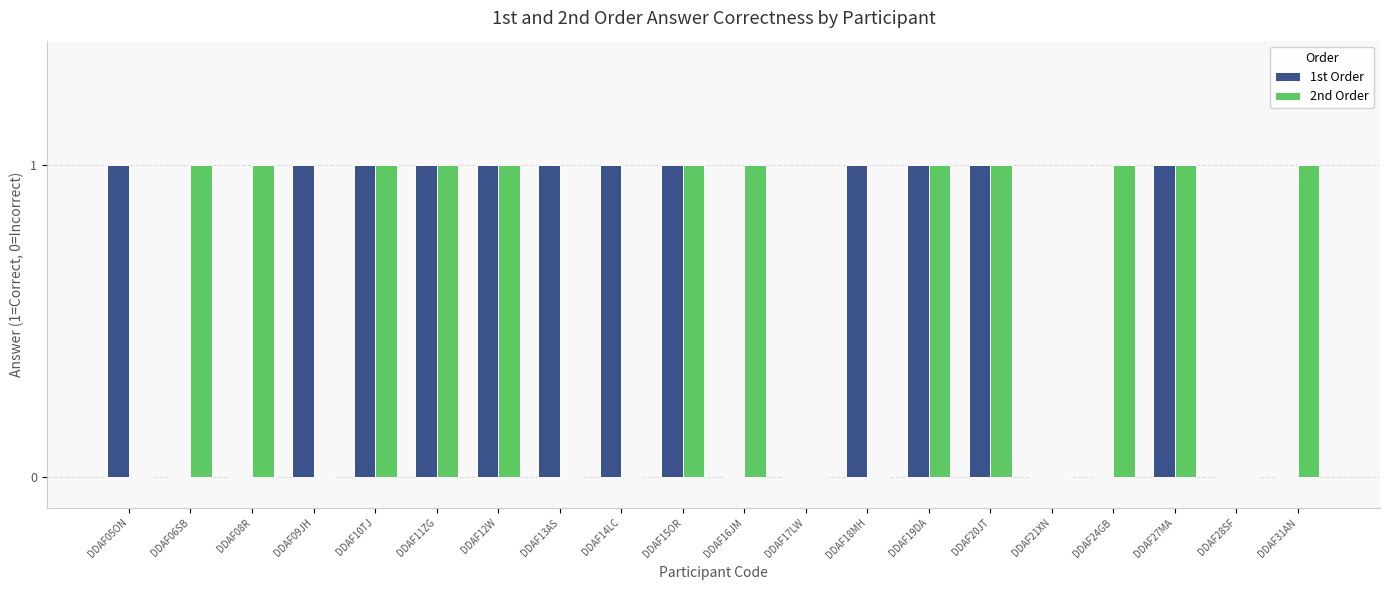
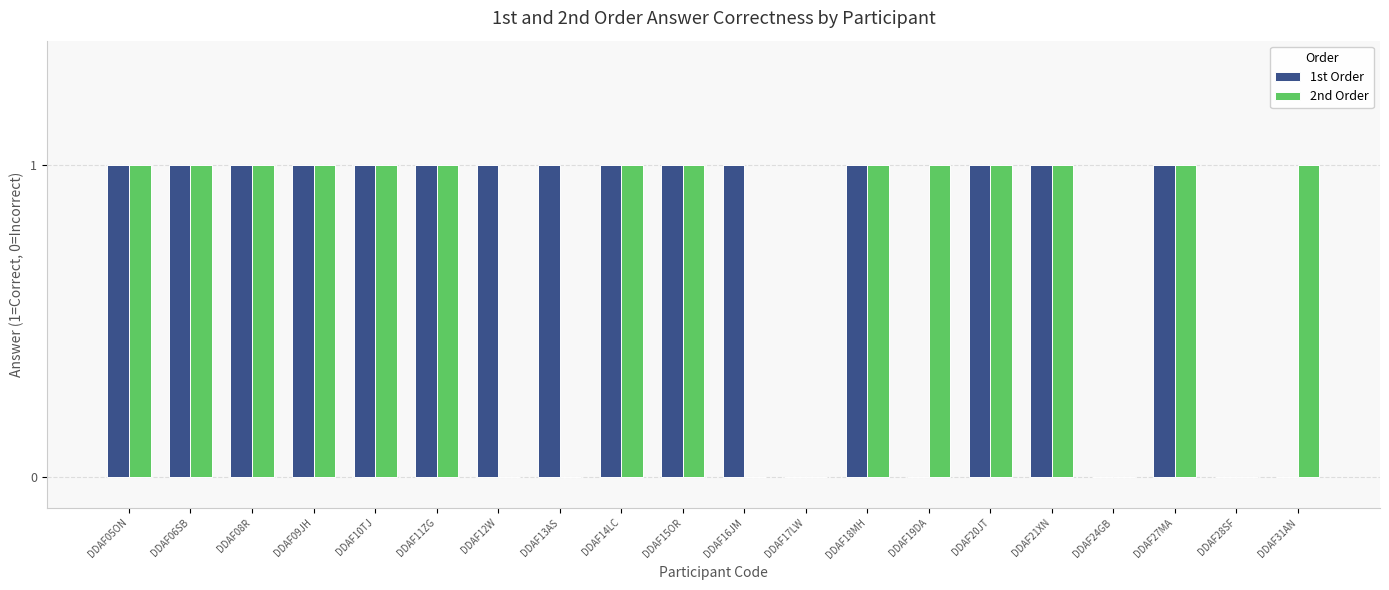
  {
    "1st Order": {
      "DDAF05ON": 1,
-     "DDAF06SB": 0,
-     "DDAF08R": 0,
+     "DDAF06SB": 1,
+     "DDAF08R": 1,
      "DDAF09JH": 1,
      "DDAF10TJ": 1,
      "DDAF11ZG": 1,
      "DDAF12W": 1,
      "DDAF13AS": 1,
      "DDAF14LC": 1,
      "DDAF15OR": 1,
-     "DDAF16JM": 0,
+     "DDAF16JM": 1,
      "DDAF17LW": 0,
      "DDAF18MH": 1,
-     "DDAF19DA": 1,
+     "DDAF19DA": 0,
      "DDAF20JT": 1,
-     "DDAF21XN": 0,
+     "DDAF21XN": 1,
      "DDAF24GB": 0,
      "DDAF27MA": 1,
      "DDAF28SF": 0,
      "DDAF31AN": 0
    },
    "2nd Order": {
-     "DDAF05ON": 0,
+     "DDAF05ON": 1,
      "DDAF06SB": 1,
      "DDAF08R": 1,
-     "DDAF09JH": 0,
+     "DDAF09JH": 1,
      "DDAF10TJ": 1,
      "DDAF11ZG": 1,
-     "DDAF12W": 1,
+     "DDAF12W": 0,
      "DDAF13AS": 0,
-     "DDAF14LC": 0,
+     "DDAF14LC": 1,
      "DDAF15OR": 1,
-     "DDAF16JM": 1,
+     "DDAF16JM": 0,
      "DDAF17LW": 0,
-     "DDAF18MH": 0,
+     "DDAF18MH": 1,
      "DDAF19DA": 1,
      "DDAF20JT": 1,
-     "DDAF21XN": 0,
-     "DDAF24GB": 1,
+     "DDAF21XN": 1,
+     "DDAF24GB": 0,
      "DDAF27MA": 1,
      "DDAF28SF": 0,
      "DDAF31AN": 1
    }
  }
